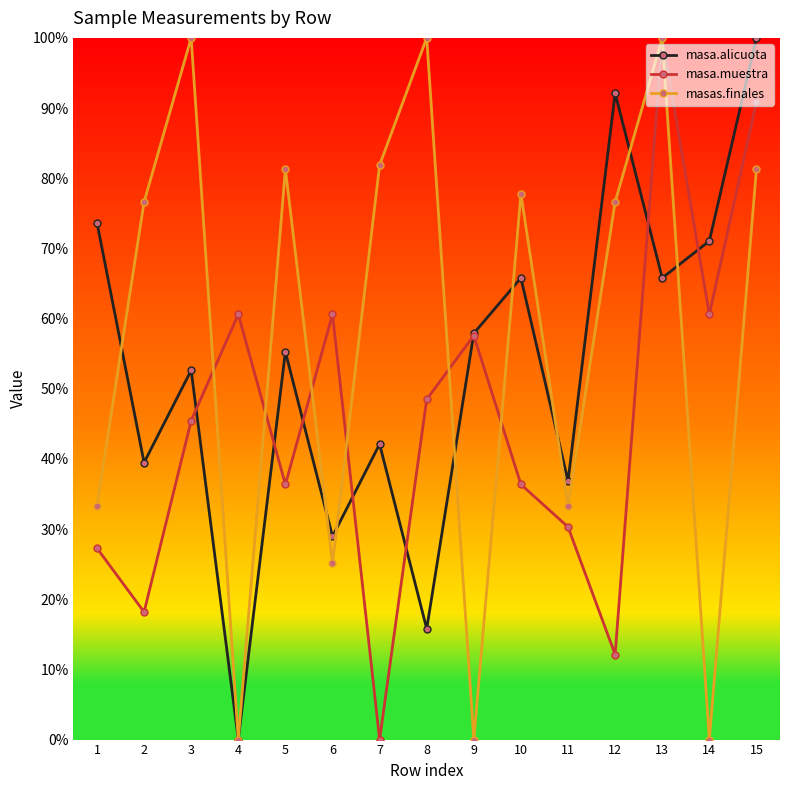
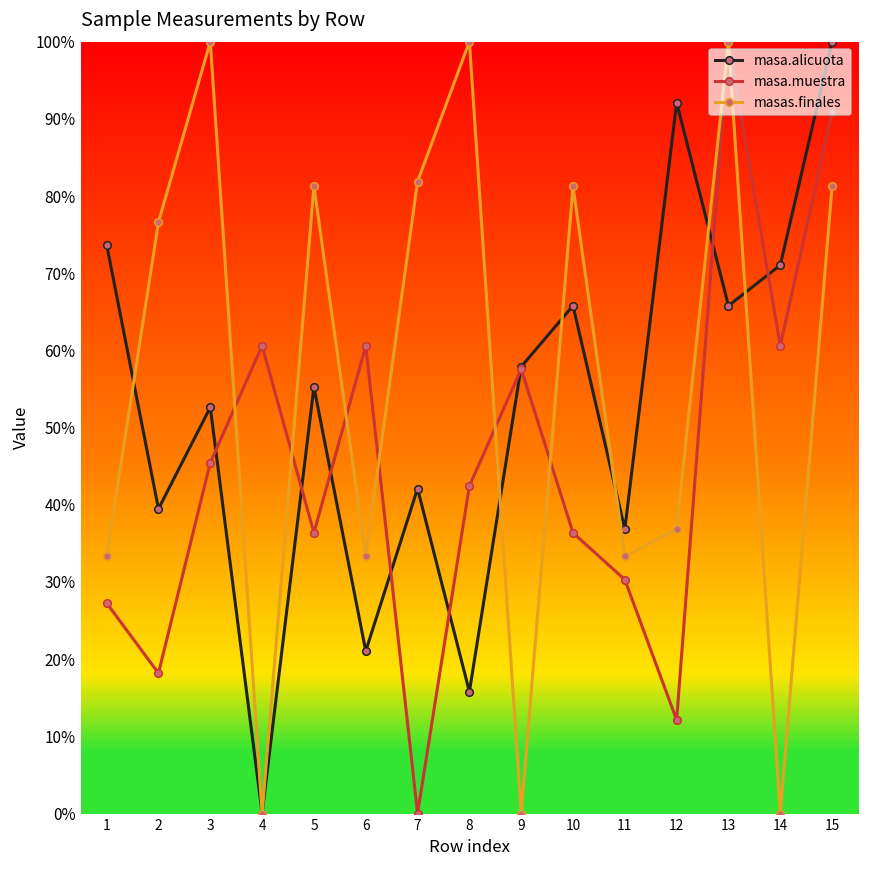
  {
    "masa.alicuota": {
      "1": "74%",
      "2": "39%",
      "3": "53%",
      "5": "55%",
-     "6": "29%",
+     "6": "21%",
      "7": "42%",
      "8": "16%",
      "10": "66%",
      "11": "37%",
      "12": "92%",
      "13": "66%",
      "14": "71%",
      "15": "100%"
    },
    "masa.muestra": {
      "1": "27%",
      "2": "18%",
      "3": "45%",
      "4": "61%",
      "5": "36%",
      "6": "61%",
      "7": "0%",
-     "8": "48%",
+     "8": "42%",
      "10": "36%",
      "11": "30%",
      "12": "12%",
      "14": "61%"
    },
    "masas.finales": {
      "1": "33%",
      "2": "77%",
      "3": "100%",
      "5": "81%",
-     "6": "25%",
+     "6": "33%",
      "7": "82%",
      "8": "100%",
      "9": "0%",
-     "10": "78%",
+     "10": "81%",
      "11": "33%",
-     "12": "77%",
+     "12": "37%",
      "14": "0%",
      "15": "81%"
    }
  }
